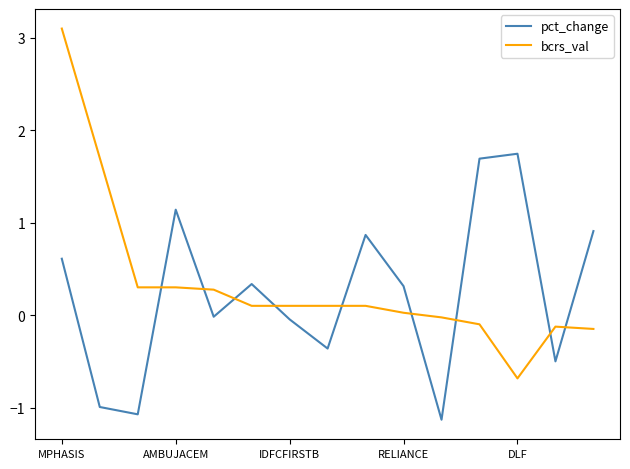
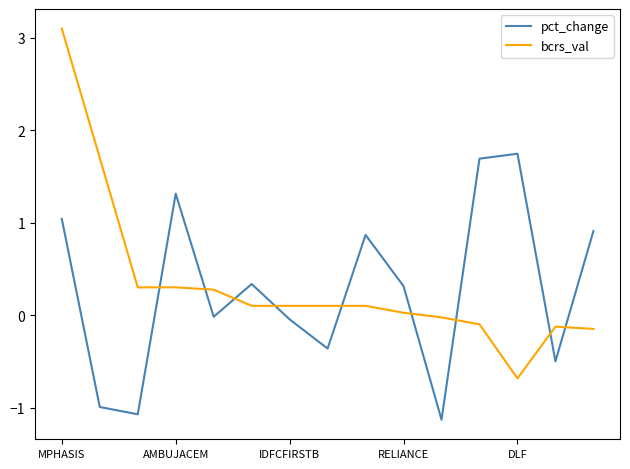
  {
    "pct_change": {
-     "MPHASIS": 0.6,
-     "AMBUJACEM": 1.1,
+     "MPHASIS": 1.0,
+     "AMBUJACEM": 1.3,
      "IDFCFIRSTB": 0.0,
      "RELIANCE": 0.3,
      "DLF": 1.7
    },
    "bcrs_val": {
      "MPHASIS": 3.1,
      "AMBUJACEM": 0.3,
      "IDFCFIRSTB": 0.1,
      "RELIANCE": 0.0,
      "DLF": -0.7
    }
  }
